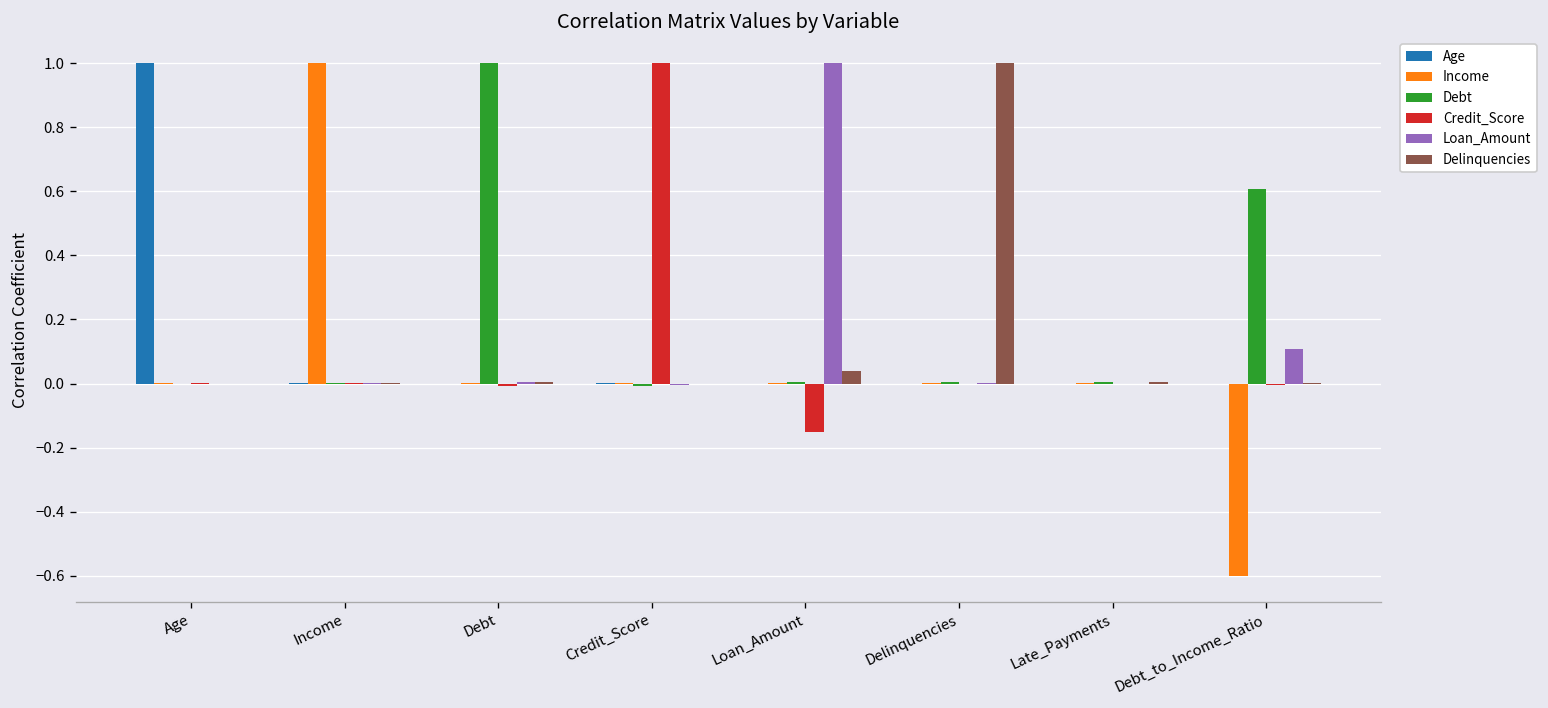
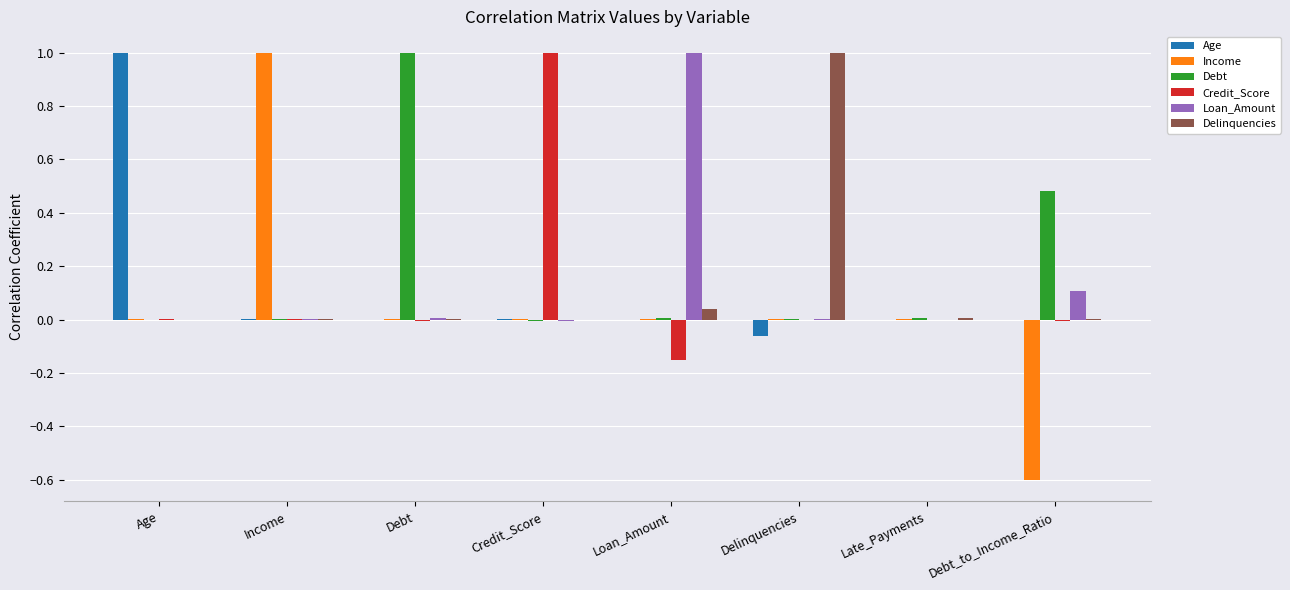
  {
    "Age": {
      "Age": 1.00,
-     "Delinquencies": 0.00
+     "Delinquencies": -0.06
    },
    "Income": {
      "Income": 1.00,
      "Debt_to_Income_Ratio": -0.60
    },
    "Debt": {
      "Debt": 1.00,
-     "Debt_to_Income_Ratio": 0.61
+     "Debt_to_Income_Ratio": 0.48
    },
    "Credit_Score": {
      "Credit_Score": 1.00,
      "Loan_Amount": -0.15
    },
    "Loan_Amount": {
      "Loan_Amount": 1.00,
      "Debt_to_Income_Ratio": 0.11
    },
    "Delinquencies": {
      "Loan_Amount": 0.04,
      "Delinquencies": 1.00
    }
  }
